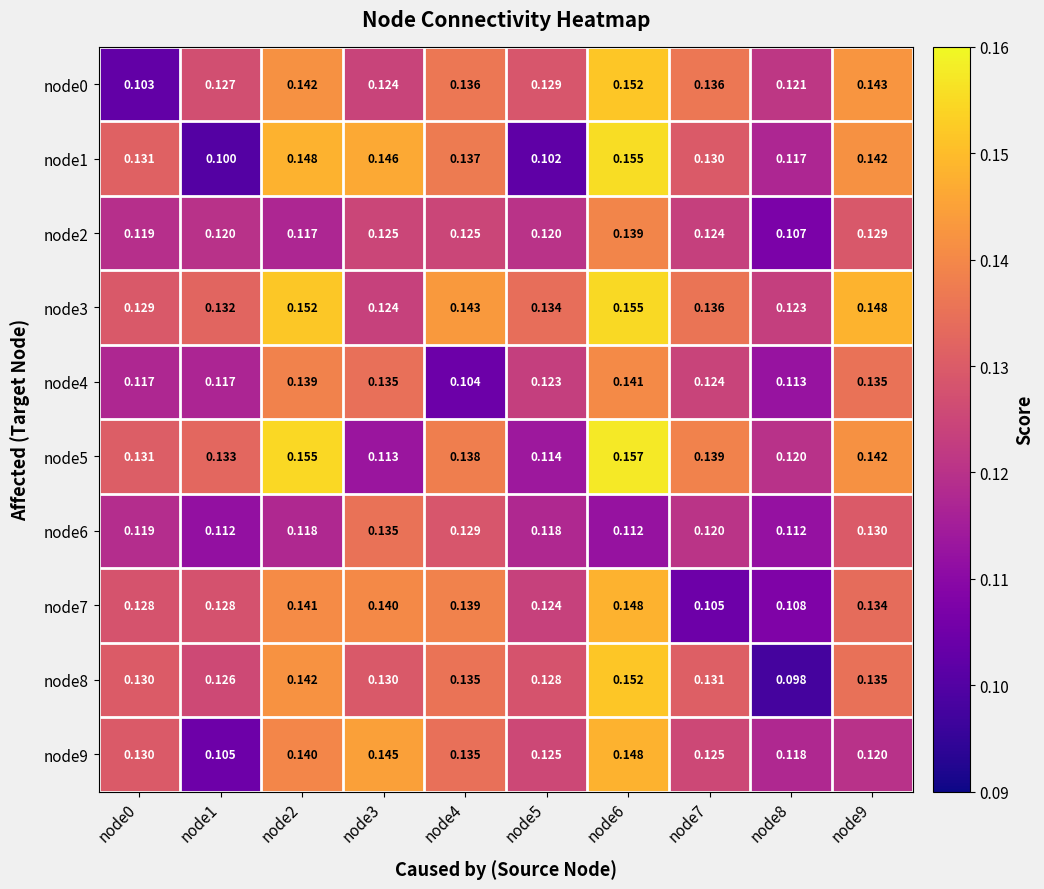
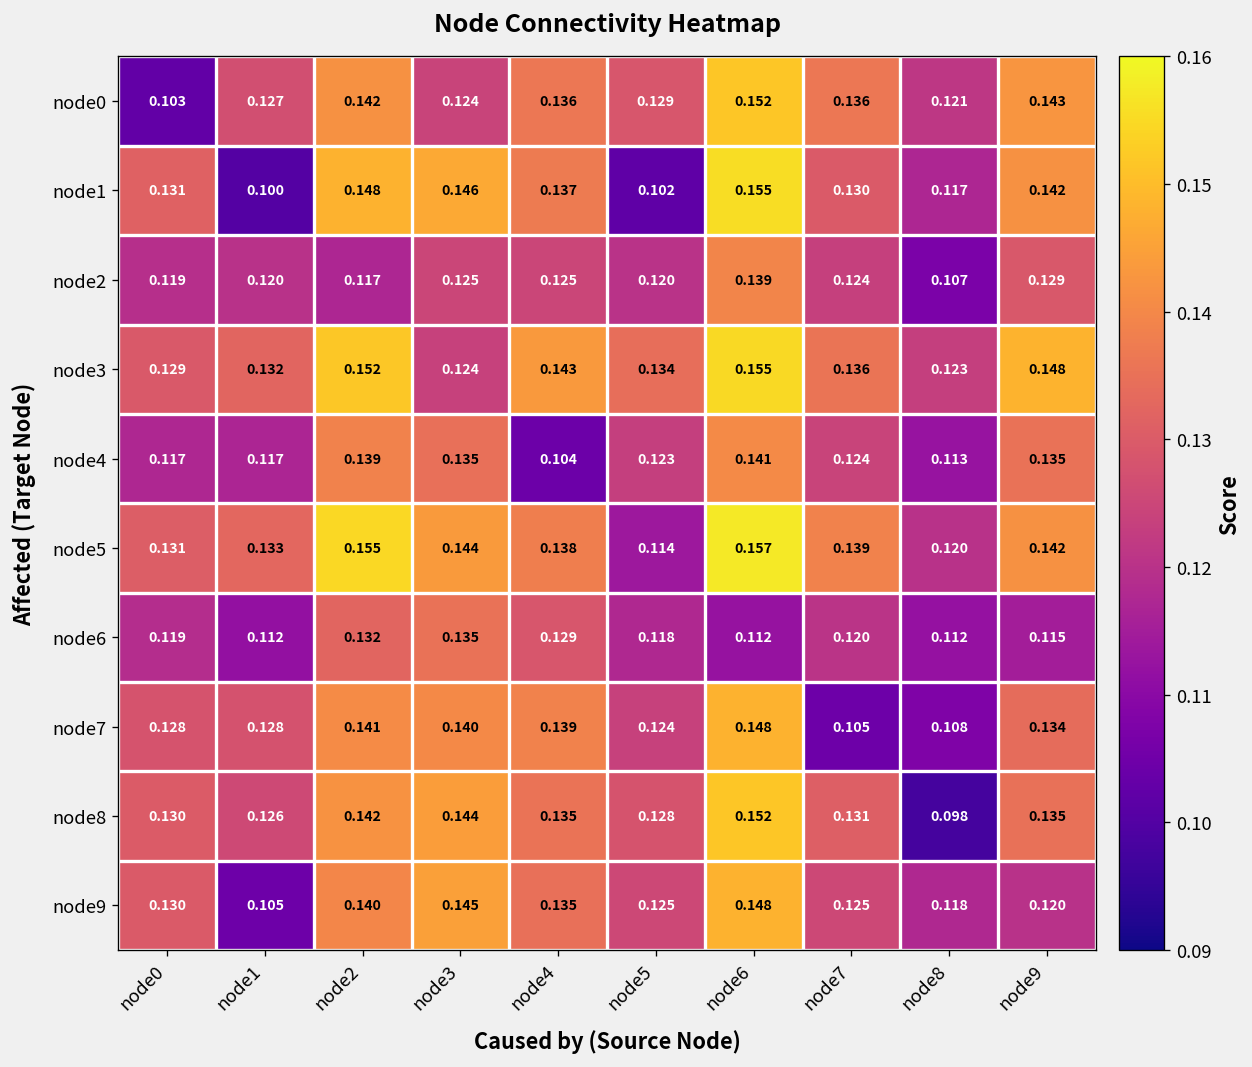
  {
    "node0": {
      "node0": 0.103,
      "node1": 0.127,
      "node2": 0.142,
      "node3": 0.124,
      "node4": 0.136,
      "node5": 0.129,
      "node6": 0.152,
      "node7": 0.136,
      "node8": 0.121,
      "node9": 0.143
    },
    "node1": {
      "node0": 0.131,
      "node1": 0.100,
      "node2": 0.148,
      "node3": 0.146,
      "node4": 0.137,
      "node5": 0.102,
      "node6": 0.155,
      "node7": 0.130,
      "node8": 0.117,
      "node9": 0.142
    },
    "node2": {
      "node0": 0.119,
      "node1": 0.120,
      "node2": 0.117,
      "node3": 0.125,
      "node4": 0.125,
      "node5": 0.120,
      "node6": 0.139,
      "node7": 0.124,
      "node8": 0.107,
      "node9": 0.129
    },
    "node3": {
      "node0": 0.129,
      "node1": 0.132,
      "node2": 0.152,
      "node3": 0.124,
      "node4": 0.143,
      "node5": 0.134,
      "node6": 0.155,
      "node7": 0.136,
      "node8": 0.123,
      "node9": 0.148
    },
    "node4": {
      "node0": 0.117,
      "node1": 0.117,
      "node2": 0.139,
      "node3": 0.135,
      "node4": 0.104,
      "node5": 0.123,
      "node6": 0.141,
      "node7": 0.124,
      "node8": 0.113,
      "node9": 0.135
    },
    "node5": {
      "node0": 0.131,
      "node1": 0.133,
      "node2": 0.155,
-     "node3": 0.113,
+     "node3": 0.144,
      "node4": 0.138,
      "node5": 0.114,
      "node6": 0.157,
      "node7": 0.139,
      "node8": 0.120,
      "node9": 0.142
    },
    "node6": {
      "node0": 0.119,
      "node1": 0.112,
-     "node2": 0.118,
+     "node2": 0.132,
      "node3": 0.135,
      "node4": 0.129,
      "node5": 0.118,
      "node6": 0.112,
      "node7": 0.120,
      "node8": 0.112,
-     "node9": 0.130
+     "node9": 0.115
    },
    "node7": {
      "node0": 0.128,
      "node1": 0.128,
      "node2": 0.141,
      "node3": 0.140,
      "node4": 0.139,
      "node5": 0.124,
      "node6": 0.148,
      "node7": 0.105,
      "node8": 0.108,
      "node9": 0.134
    },
    "node8": {
      "node0": 0.130,
      "node1": 0.126,
      "node2": 0.142,
-     "node3": 0.130,
+     "node3": 0.144,
      "node4": 0.135,
      "node5": 0.128,
      "node6": 0.152,
      "node7": 0.131,
      "node8": 0.098,
      "node9": 0.135
    },
    "node9": {
      "node0": 0.130,
      "node1": 0.105,
      "node2": 0.140,
      "node3": 0.145,
      "node4": 0.135,
      "node5": 0.125,
      "node6": 0.148,
      "node7": 0.125,
      "node8": 0.118,
      "node9": 0.120
    }
  }
